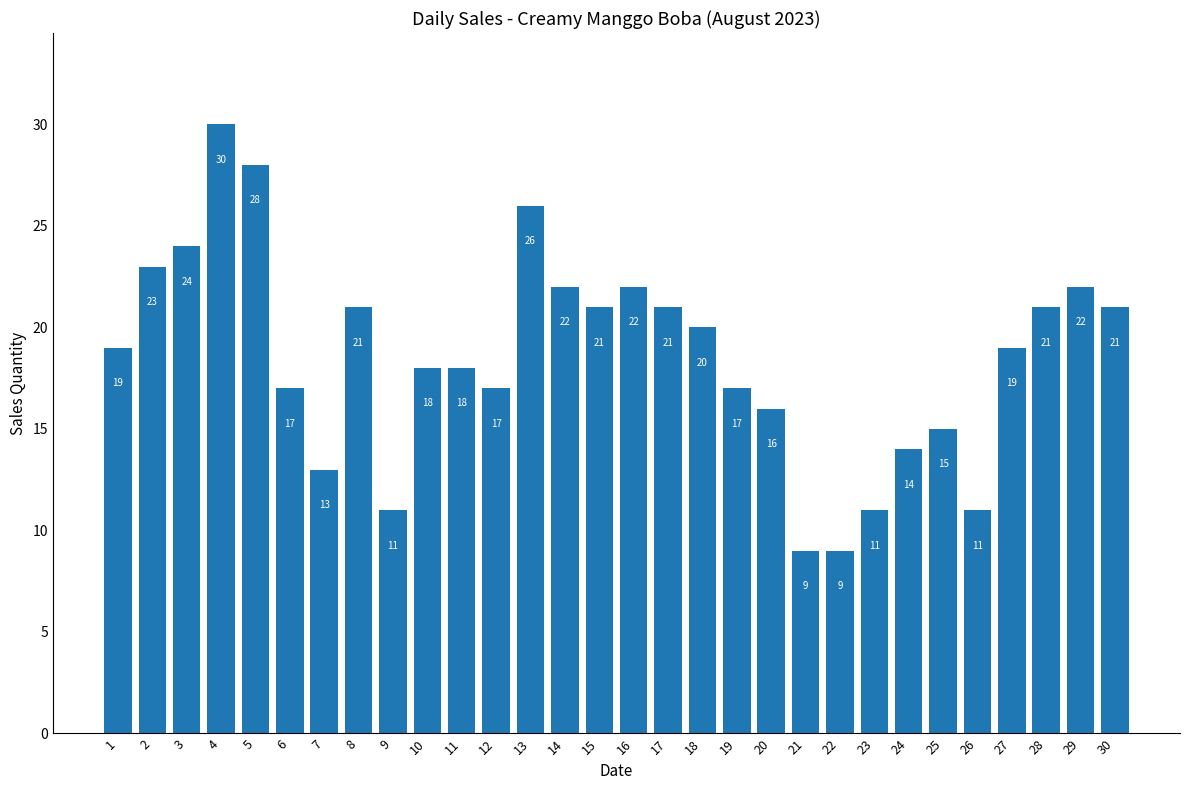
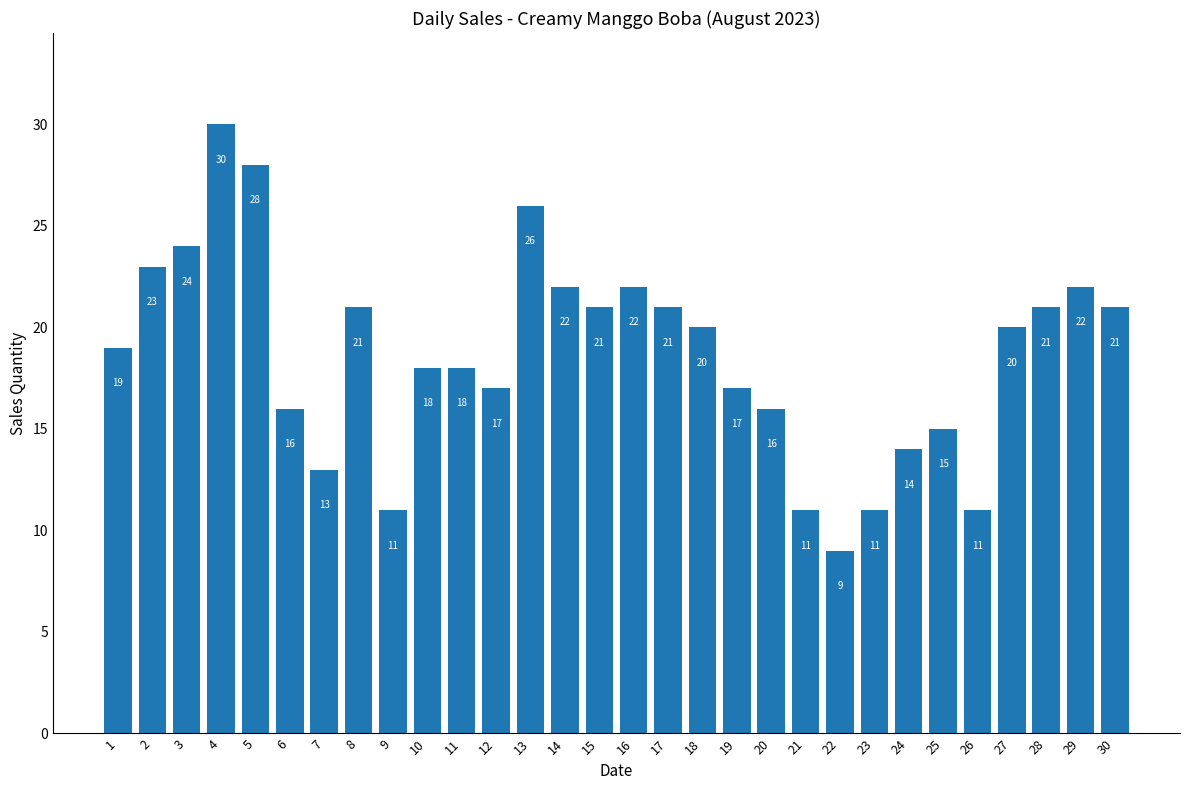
  {
    "1": 19,
    "2": 23,
    "3": 24,
    "4": 30,
    "5": 28,
-   "6": 17,
+   "6": 16,
    "7": 13,
    "8": 21,
    "9": 11,
    "10": 18,
    "11": 18,
    "12": 17,
    "13": 26,
    "14": 22,
    "15": 21,
    "16": 22,
    "17": 21,
    "18": 20,
    "19": 17,
    "20": 16,
-   "21": 9,
+   "21": 11,
    "22": 9,
    "23": 11,
    "24": 14,
    "25": 15,
    "26": 11,
-   "27": 19,
+   "27": 20,
    "28": 21,
    "29": 22,
    "30": 21
  }
